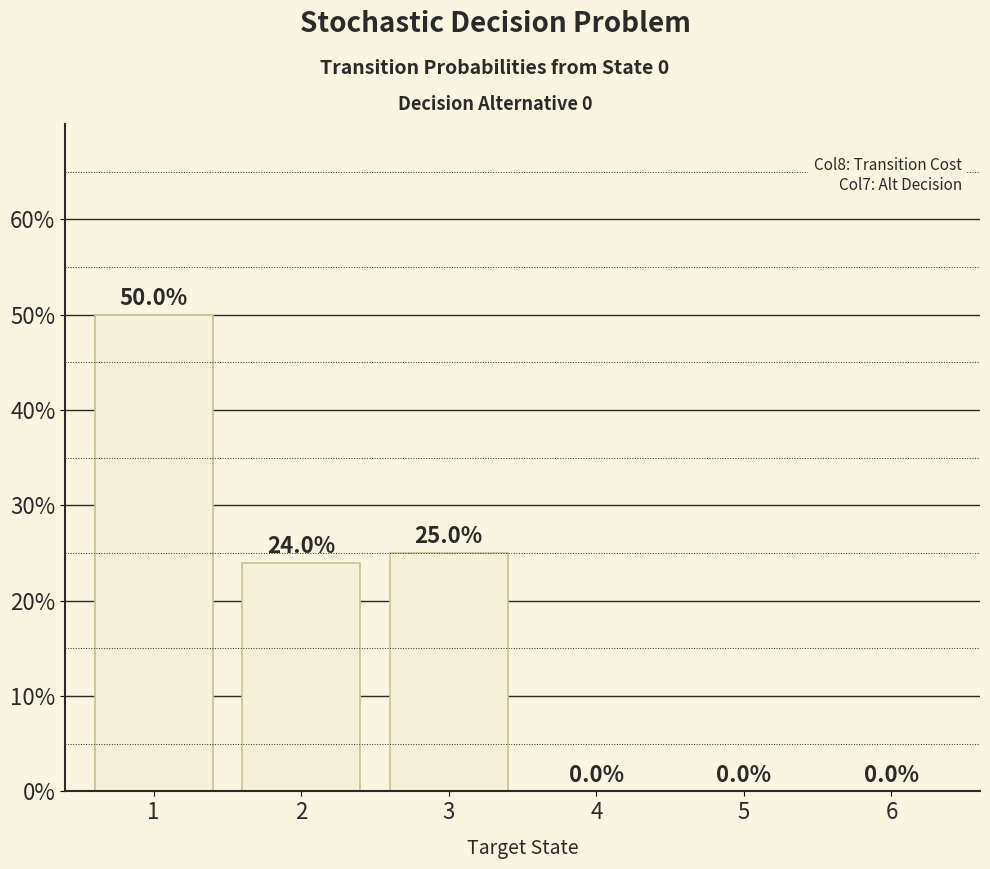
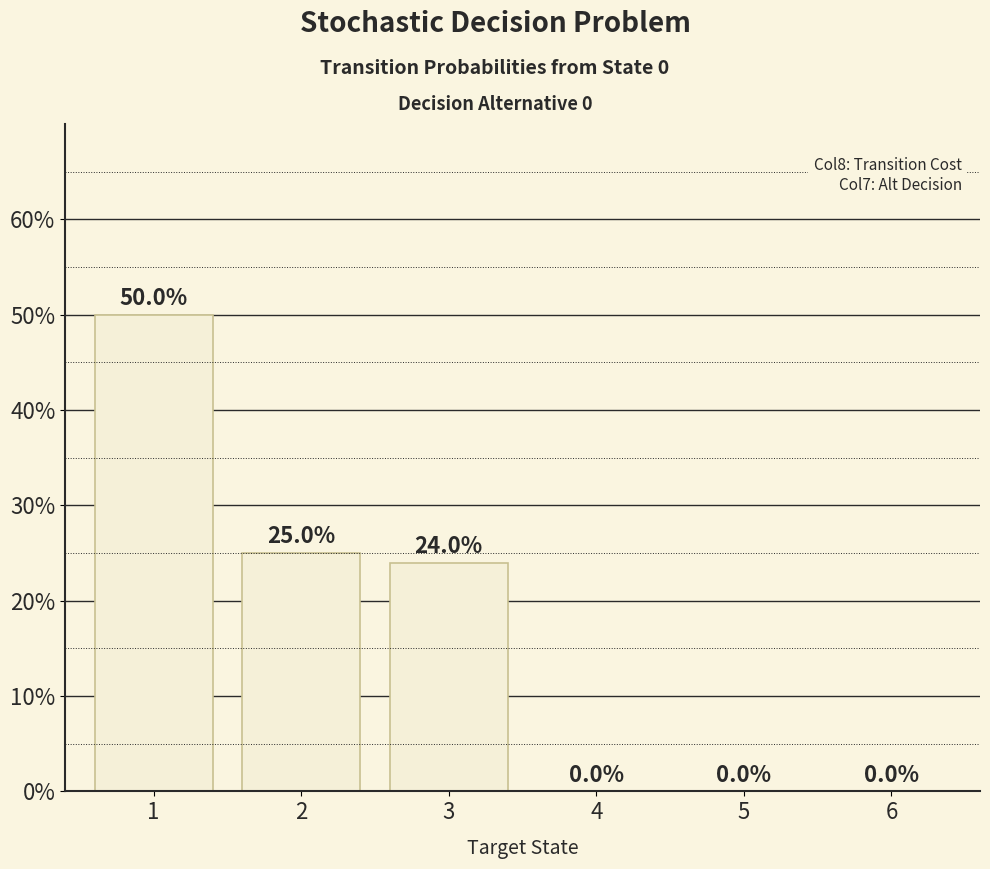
  {
    "1": "50.0%",
-   "2": "24.0%",
-   "3": "25.0%",
+   "2": "25.0%",
+   "3": "24.0%",
    "4": "0.0%",
    "5": "0.0%",
    "6": "0.0%"
  }
